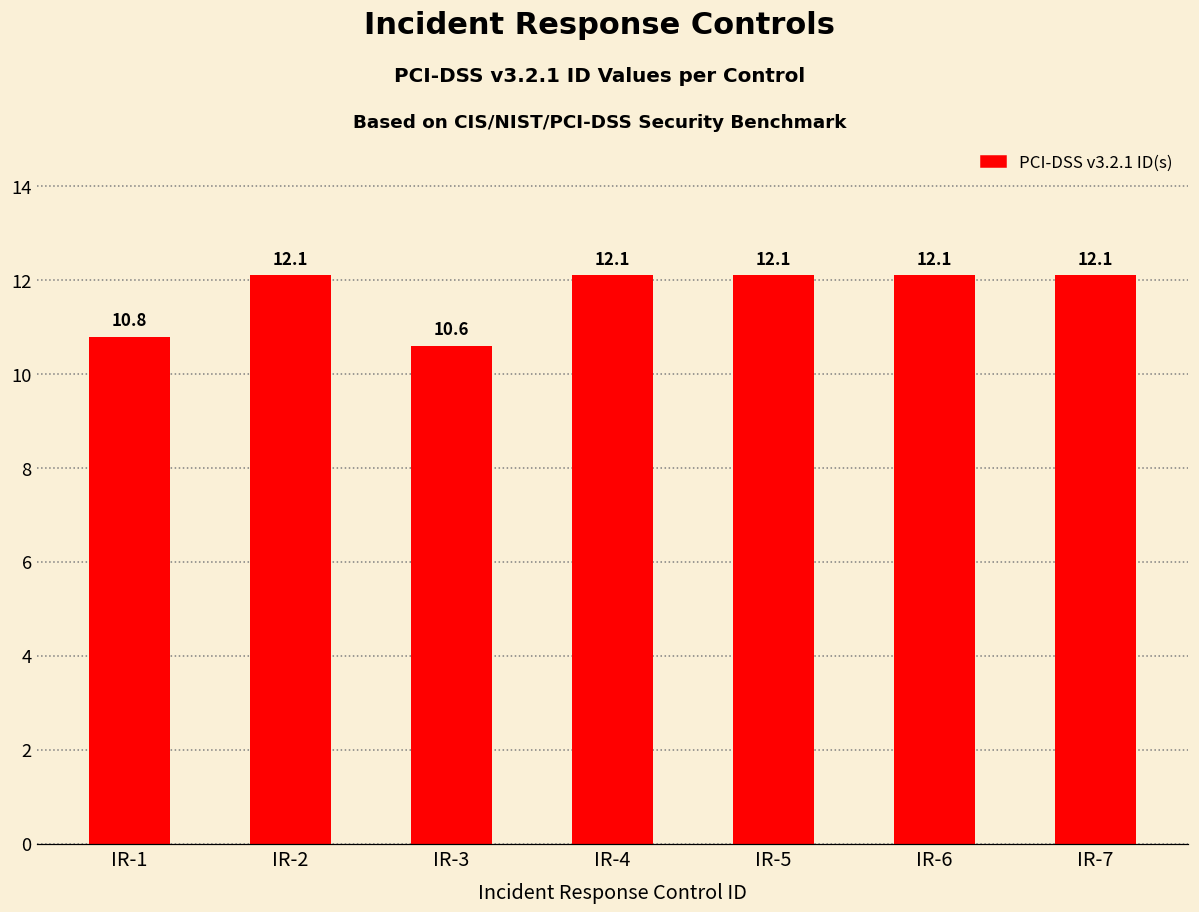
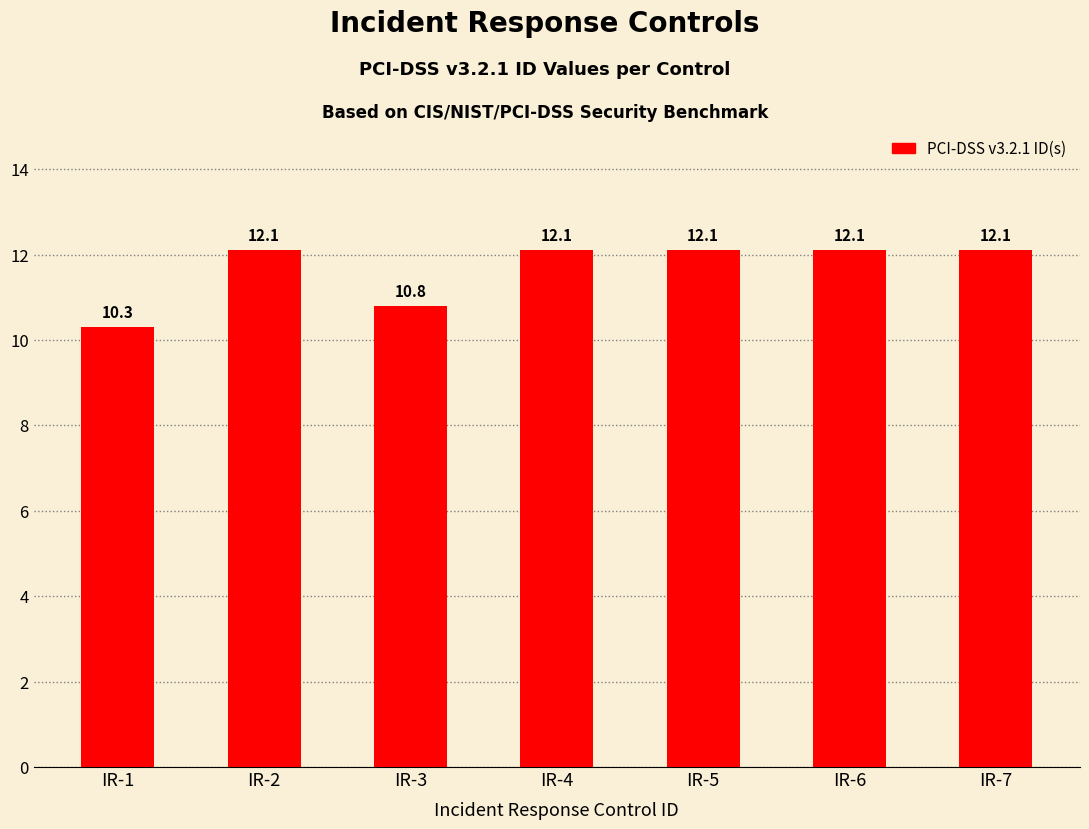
  {
-   "IR-1": 10.8,
+   "IR-1": 10.3,
    "IR-2": 12.1,
-   "IR-3": 10.6,
+   "IR-3": 10.8,
    "IR-4": 12.1,
    "IR-5": 12.1,
    "IR-6": 12.1,
    "IR-7": 12.1
  }
